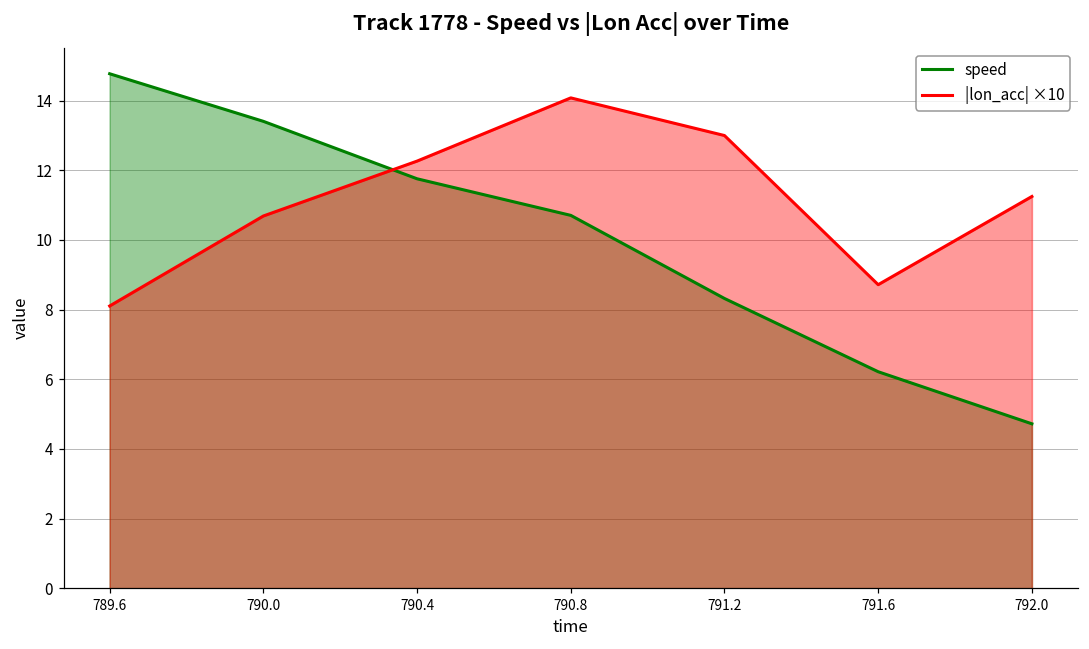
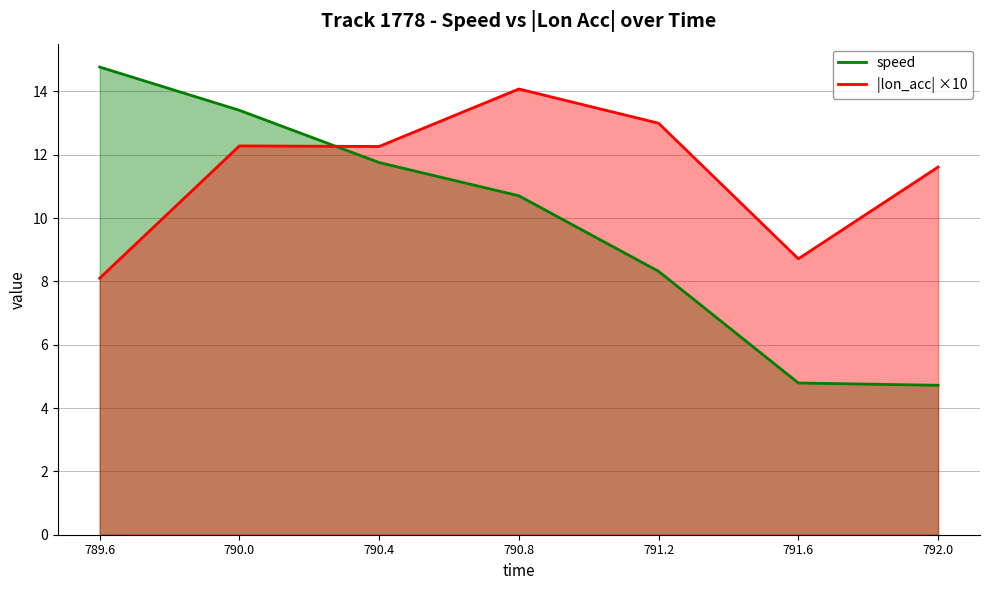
  {
    "speed": {
      "789.6": 14.8,
      "790.0": 13.4,
      "790.4": 11.8,
      "790.8": 10.7,
      "791.2": 8.3,
-     "791.6": 6.2,
+     "791.6": 4.8,
      "792.0": 4.7
    },
    "|lon_acc| ×10": {
      "789.6": 8.1,
-     "790.0": 10.7,
+     "790.0": 12.3,
      "790.4": 12.3,
      "790.8": 14.1,
      "791.2": 13.0,
      "791.6": 8.7,
-     "792.0": 11.2
+     "792.0": 11.6
    }
  }
